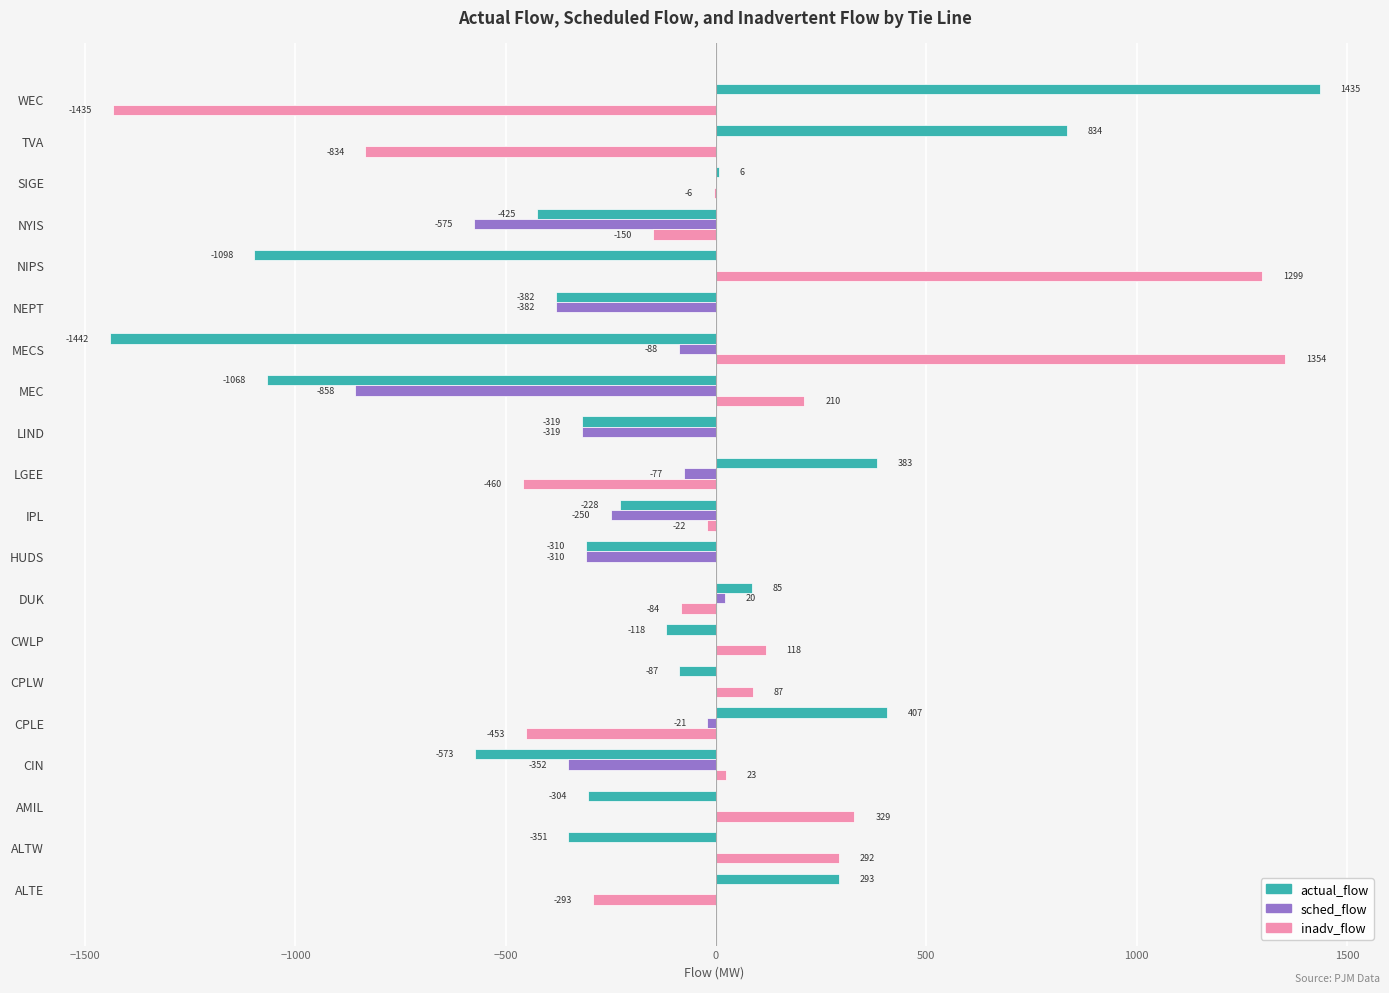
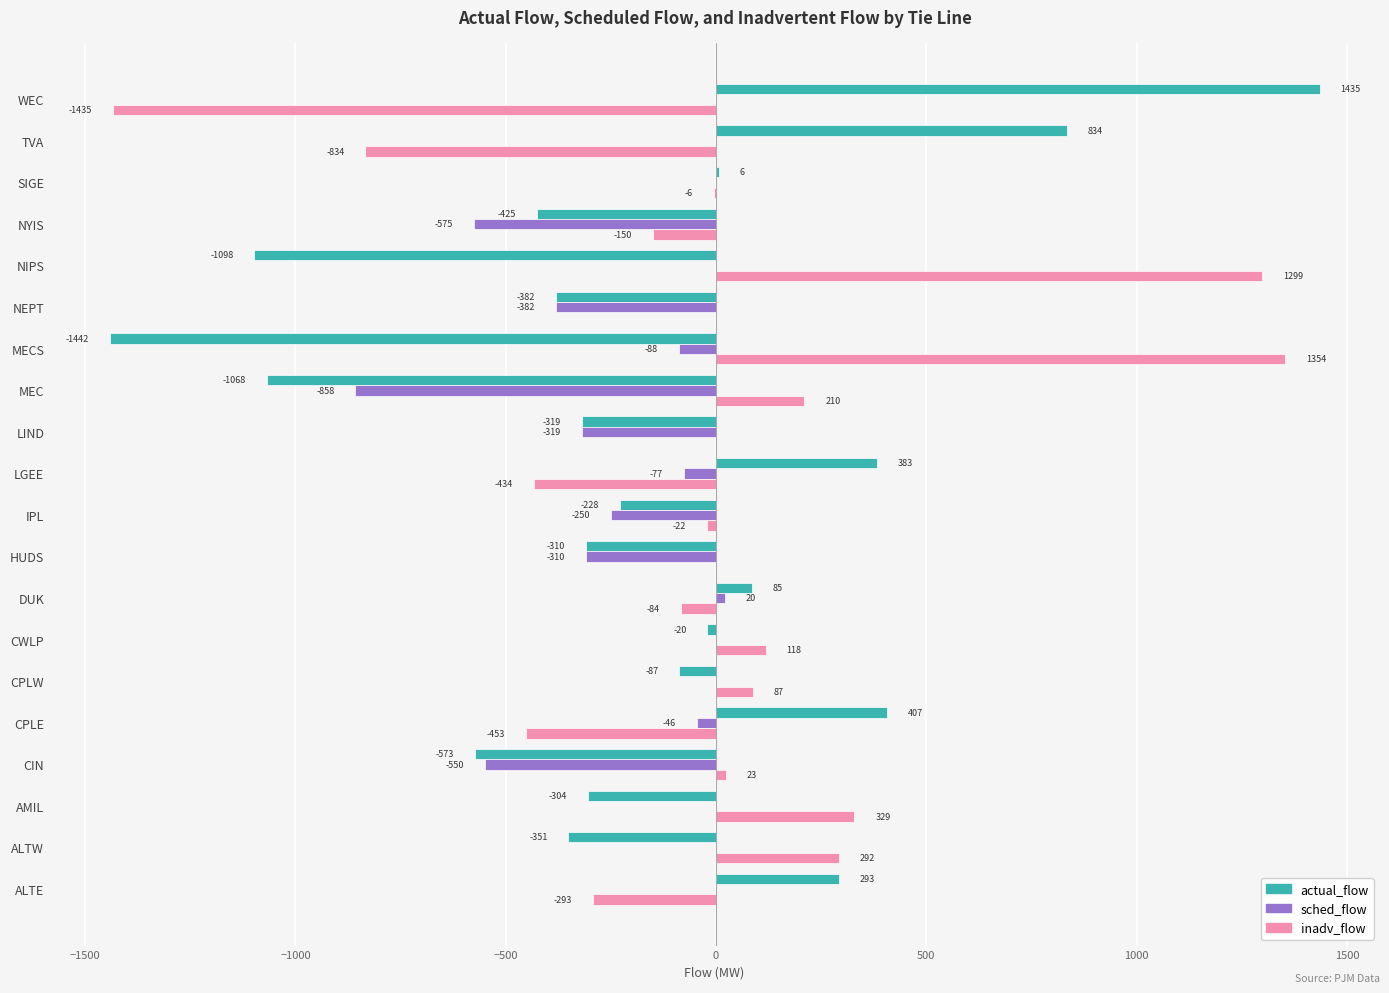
  {
    "actual_flow": {
      "WEC": 1435,
      "TVA": 834,
      "SIGE": 6,
      "NYIS": -425,
      "NIPS": -1098,
      "NEPT": -382,
      "MECS": -1442,
      "MEC": -1068,
      "LIND": -319,
      "LGEE": 383,
      "IPL": -228,
      "HUDS": -310,
      "DUK": 85,
-     "CWLP": -118,
+     "CWLP": -20,
      "CPLW": -87,
      "CPLE": 407,
      "CIN": -573,
      "AMIL": -304,
      "ALTW": -351,
      "ALTE": 293
    },
    "sched_flow": {
      "NYIS": -575,
      "NEPT": -382,
      "MECS": -88,
      "MEC": -858,
      "LIND": -319,
      "LGEE": -77,
      "IPL": -250,
      "HUDS": -310,
      "DUK": 20,
-     "CPLE": -21,
-     "CIN": -352
+     "CPLE": -46,
+     "CIN": -550
    },
    "inadv_flow": {
      "WEC": -1435,
      "TVA": -834,
      "SIGE": -6,
      "NYIS": -150,
      "NIPS": 1299,
      "MECS": 1354,
      "MEC": 210,
-     "LGEE": -460,
+     "LGEE": -434,
      "IPL": -22,
      "DUK": -84,
      "CWLP": 118,
      "CPLW": 87,
      "CPLE": -453,
      "CIN": 23,
      "AMIL": 329,
      "ALTW": 292,
      "ALTE": -293
    }
  }
